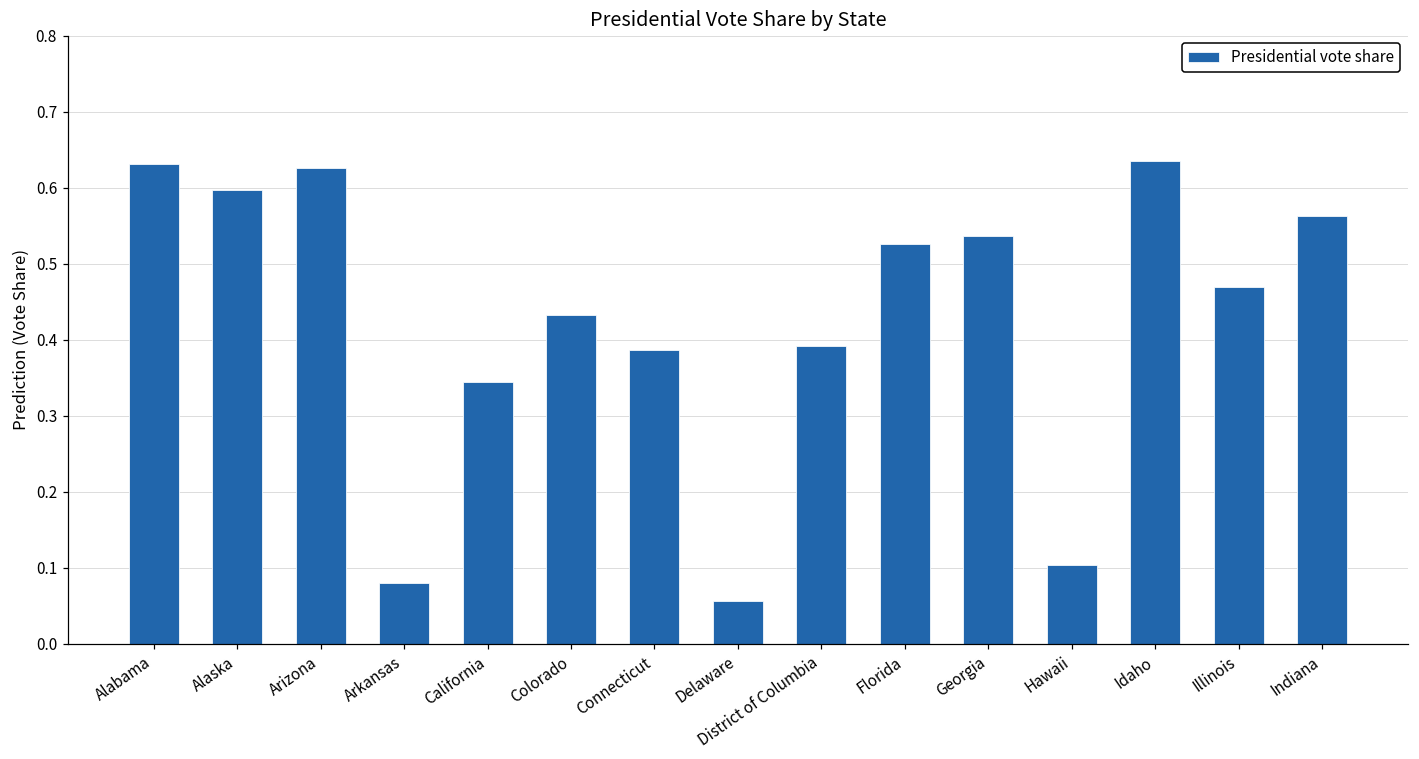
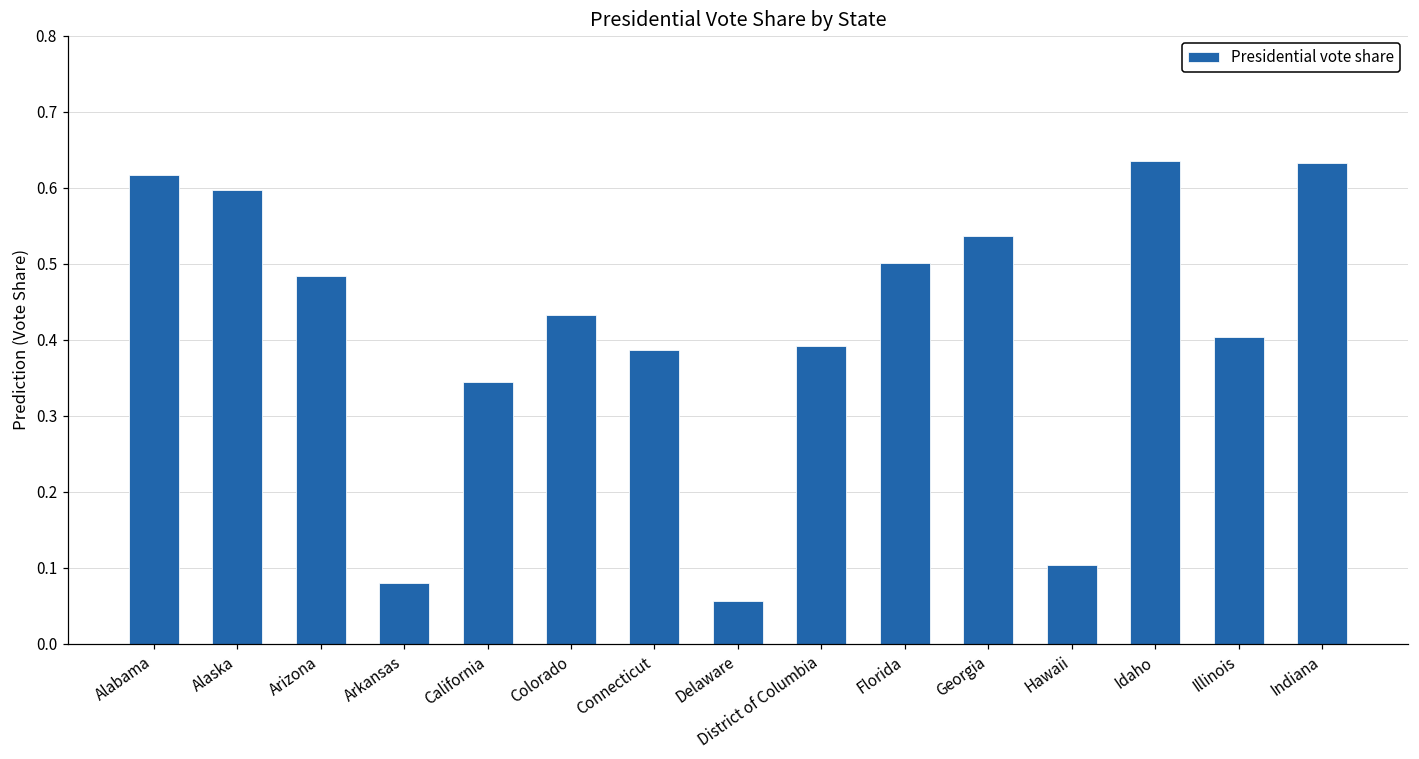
  {
-   "Alabama": 0.63,
+   "Alabama": 0.62,
    "Alaska": 0.60,
-   "Arizona": 0.63,
+   "Arizona": 0.48,
    "Arkansas": 0.08,
    "California": 0.34,
    "Colorado": 0.43,
    "Connecticut": 0.39,
    "Delaware": 0.06,
    "District of Columbia": 0.39,
-   "Florida": 0.53,
+   "Florida": 0.50,
    "Georgia": 0.54,
    "Hawaii": 0.10,
    "Idaho": 0.64,
-   "Illinois": 0.47,
-   "Indiana": 0.56
+   "Illinois": 0.40,
+   "Indiana": 0.63
  }
